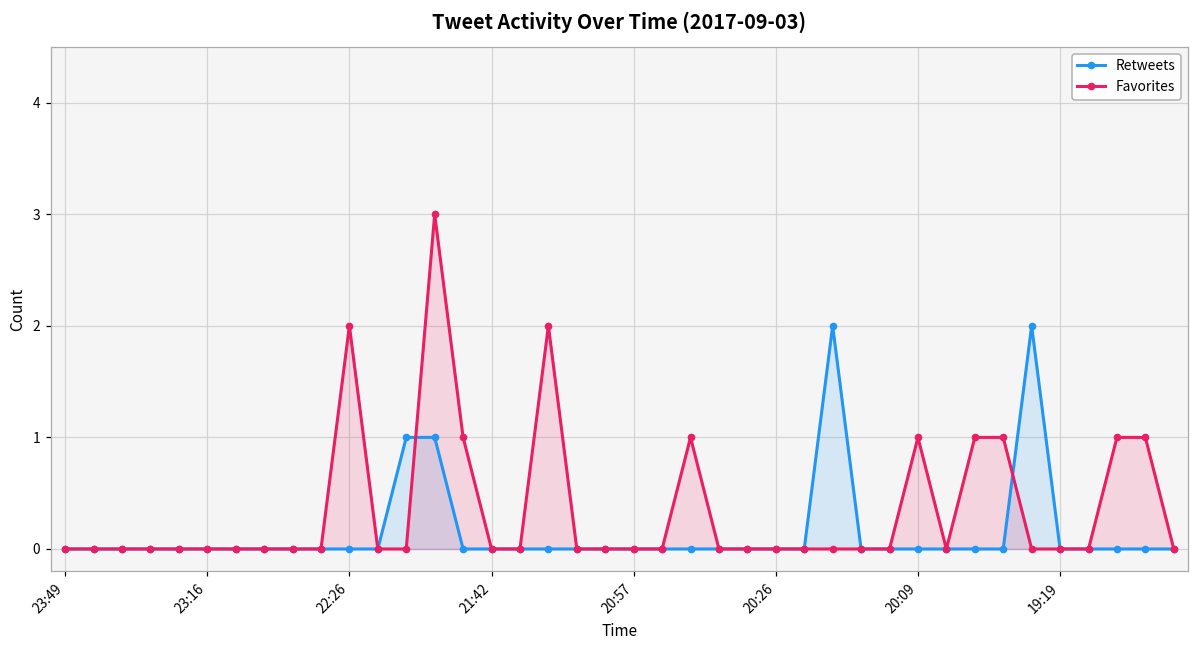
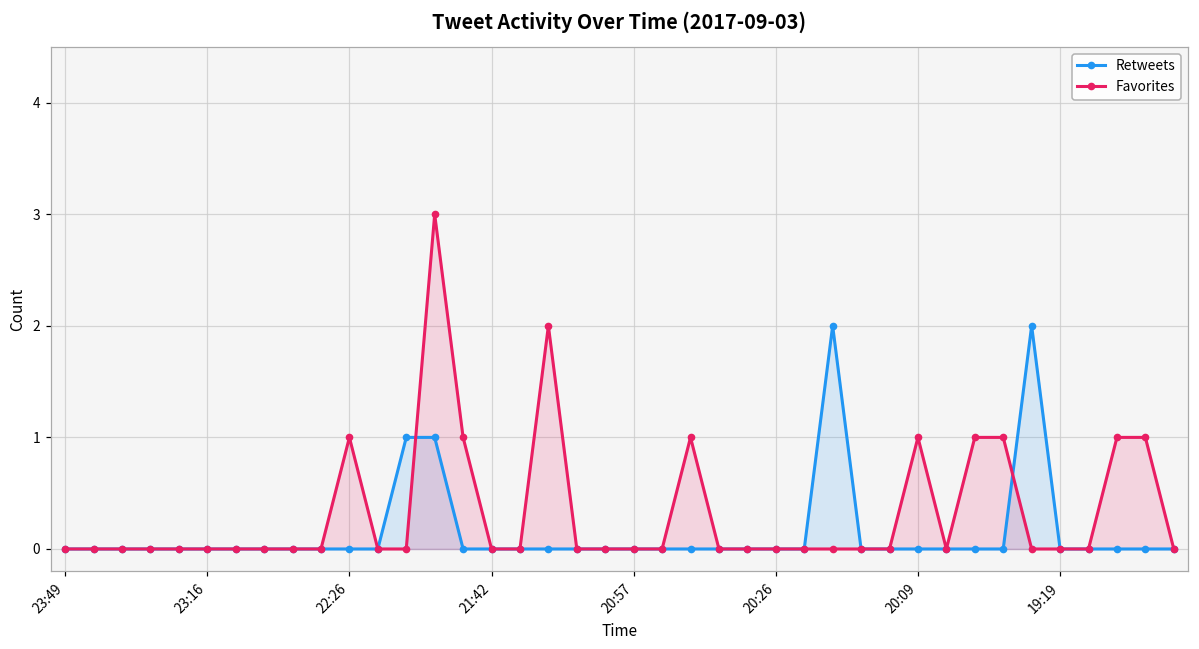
  {
    "Retweets": {
      "22:26": 0
    },
    "Favorites": {
-     "22:26": 2
+     "22:26": 1
    }
  }
